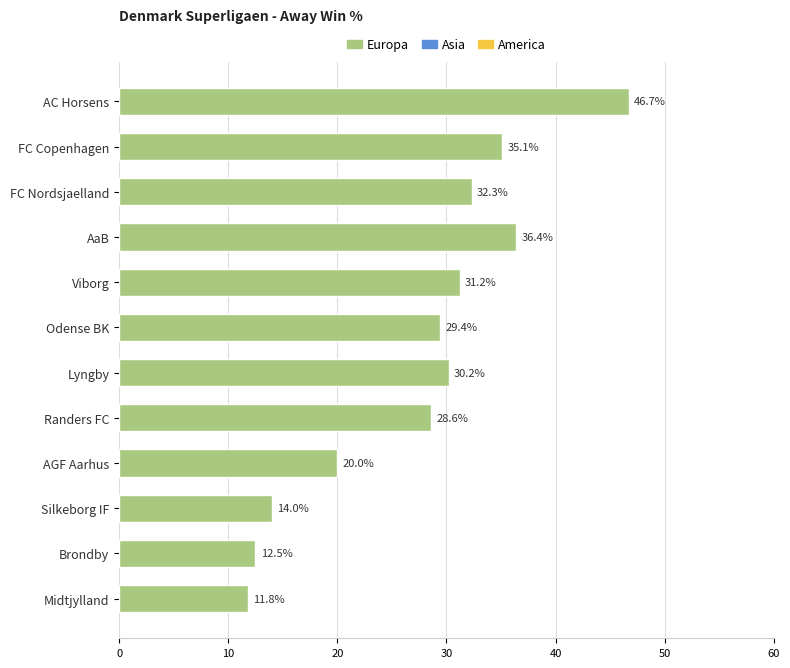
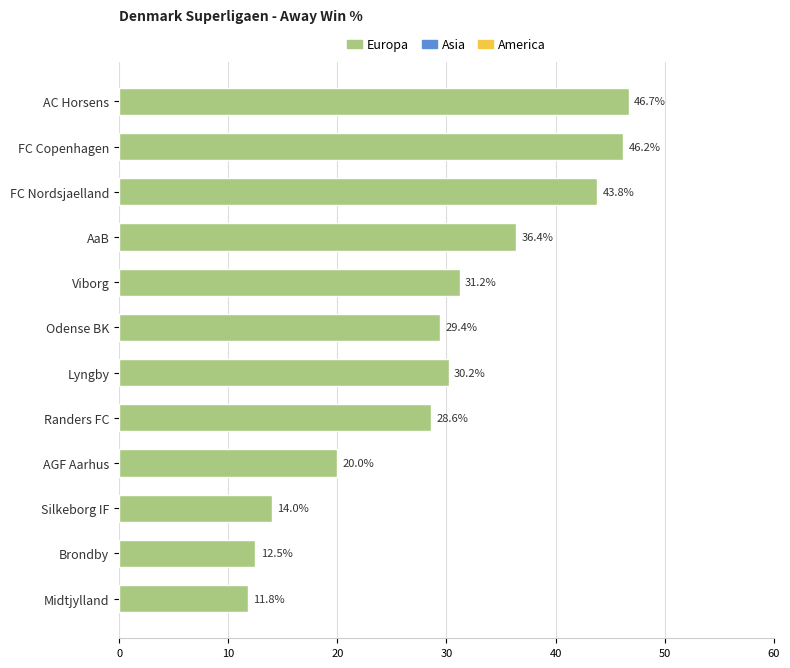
  {
    "AC Horsens": "46.7%",
-   "FC Copenhagen": "35.1%",
-   "FC Nordsjaelland": "32.3%",
+   "FC Copenhagen": "46.2%",
+   "FC Nordsjaelland": "43.8%",
    "AaB": "36.4%",
    "Viborg": "31.2%",
    "Odense BK": "29.4%",
    "Lyngby": "30.2%",
    "Randers FC": "28.6%",
    "AGF Aarhus": "20.0%",
    "Silkeborg IF": "14.0%",
    "Brondby": "12.5%",
    "Midtjylland": "11.8%"
  }
